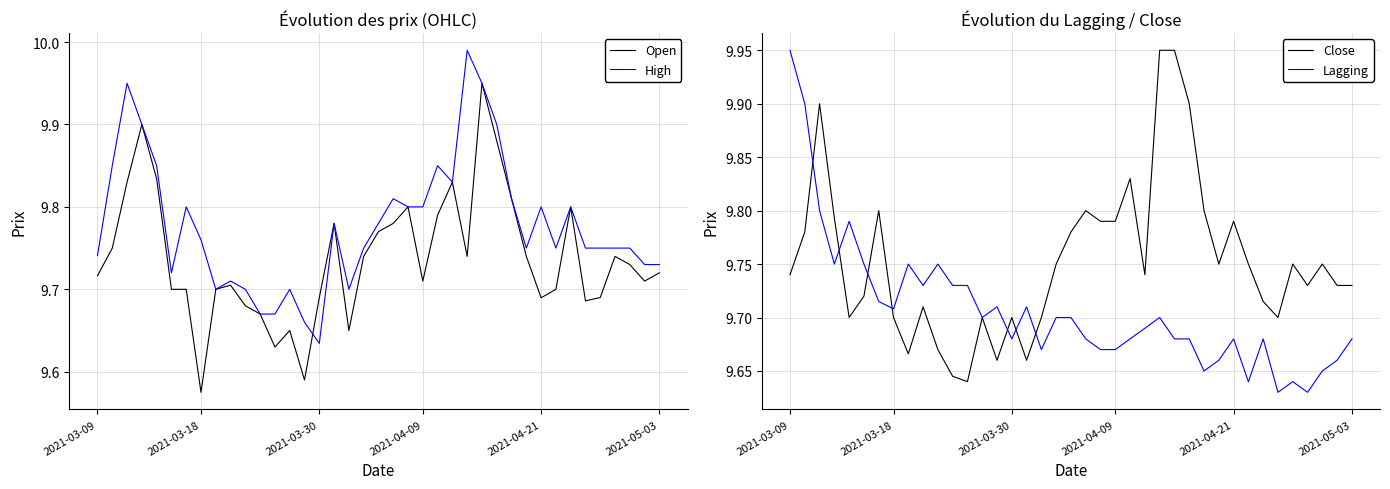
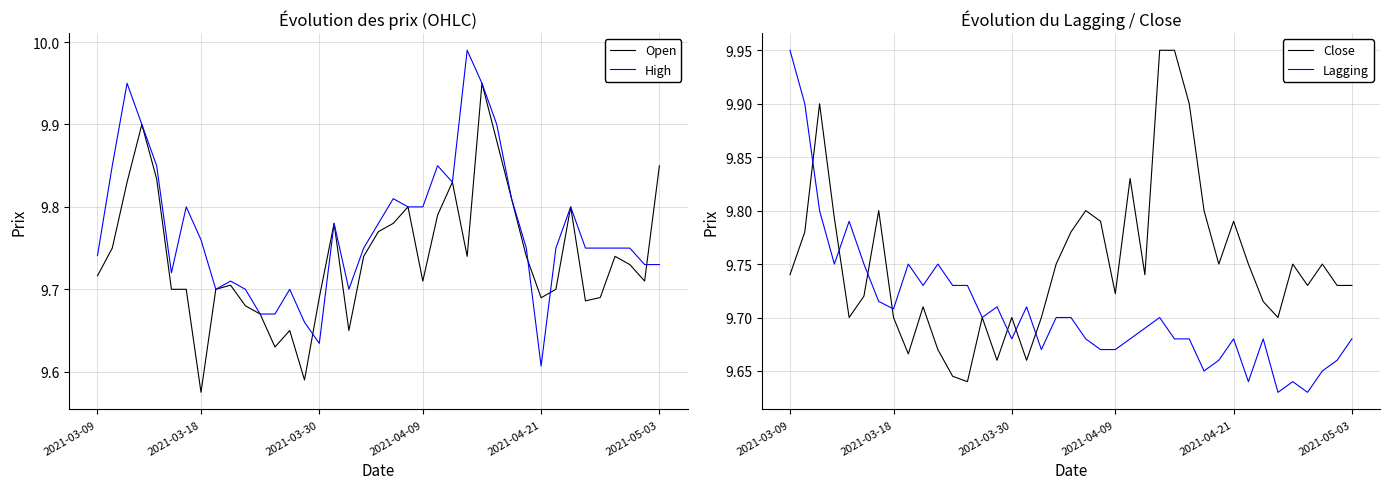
  {
    "Évolution des prix (OHLC)": {
      "Open": {
        "2021-03-09": 9.72,
        "2021-03-18": 9.57,
        "2021-03-30": 9.69,
        "2021-04-09": 9.71,
        "2021-04-21": 9.69,
-       "2021-05-03": 9.72
+       "2021-05-03": 9.85
      },
      "High": {
        "2021-03-09": 9.74,
        "2021-03-18": 9.76,
        "2021-03-30": 9.63,
        "2021-04-09": 9.80,
-       "2021-04-21": 9.80,
+       "2021-04-21": 9.61,
        "2021-05-03": 9.73
      }
    },
    "Évolution du Lagging / Close": {
      "Close": {
        "2021-03-09": 9.740,
        "2021-03-18": 9.700,
        "2021-03-30": 9.700,
-       "2021-04-09": 9.790,
+       "2021-04-09": 9.722,
        "2021-04-21": 9.790,
        "2021-05-03": 9.730
      },
      "Lagging": {
        "2021-03-09": 9.950,
        "2021-03-18": 9.708,
        "2021-03-30": 9.680,
        "2021-04-09": 9.670,
        "2021-04-21": 9.680,
        "2021-05-03": 9.680
      }
    }
  }
